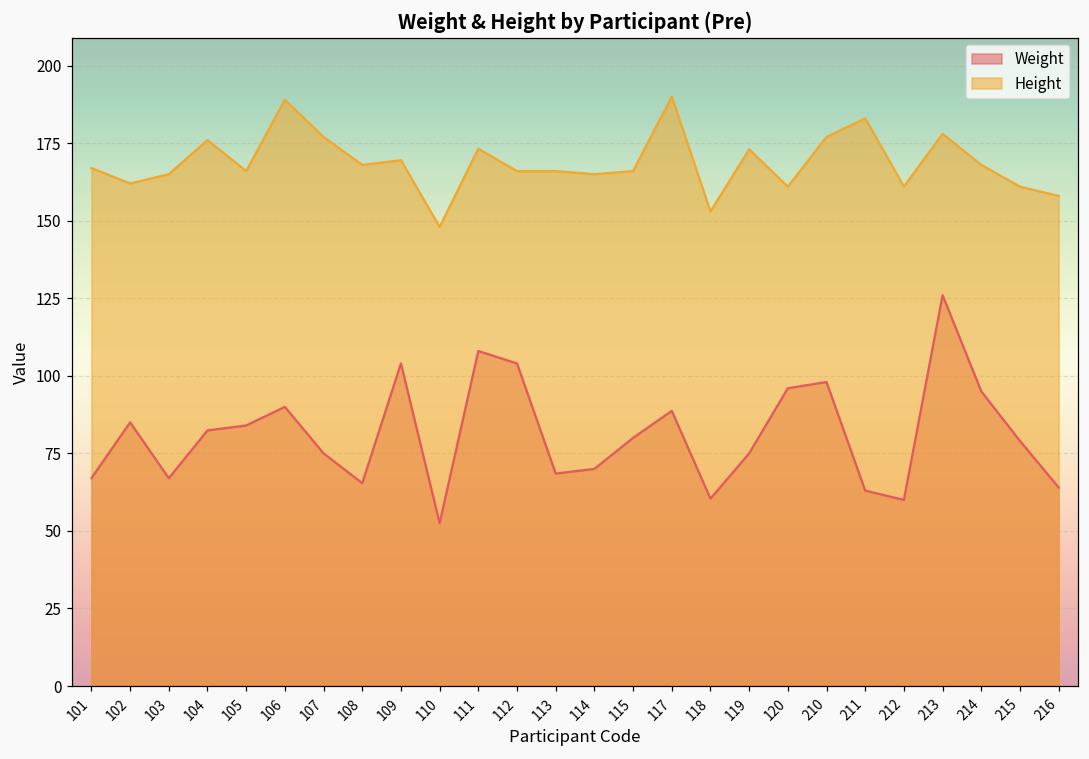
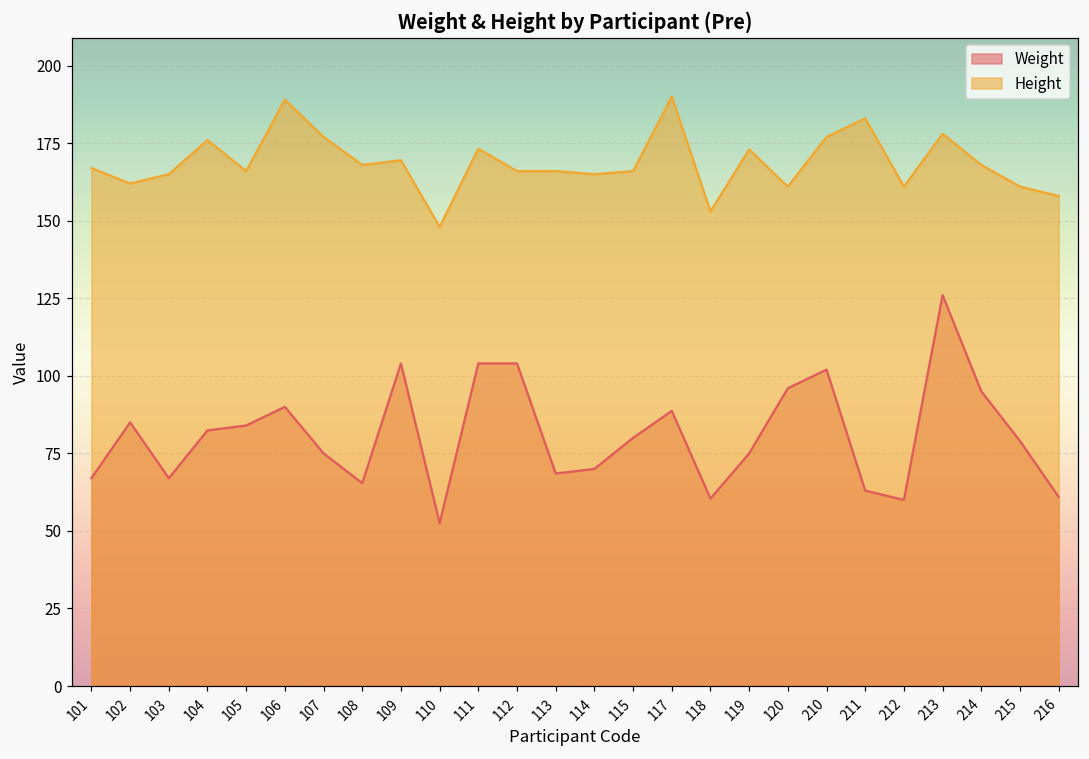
  {
    "Weight": {
      "101": 67,
      "102": 85,
      "103": 67,
      "104": 82,
      "105": 84,
      "106": 90,
      "107": 75,
      "108": 65,
      "109": 104,
      "110": 53,
-     "111": 108,
+     "111": 104,
      "112": 104,
      "113": 69,
      "114": 70,
      "115": 80,
      "117": 89,
      "118": 60,
      "119": 75,
      "120": 96,
-     "210": 98,
+     "210": 102,
      "211": 63,
      "212": 60,
      "213": 126,
      "214": 95,
      "215": 79,
-     "216": 64
+     "216": 61
    },
    "Height": {
      "101": 167,
      "102": 162,
      "103": 165,
      "104": 176,
      "105": 166,
      "106": 189,
      "107": 177,
      "108": 168,
      "109": 170,
      "110": 148,
      "111": 173,
      "112": 166,
      "113": 166,
      "114": 165,
      "115": 166,
      "117": 190,
      "118": 153,
      "119": 173,
      "120": 161,
      "210": 177,
      "211": 183,
      "212": 161,
      "213": 178,
      "214": 168,
      "215": 161,
      "216": 158
    }
  }
